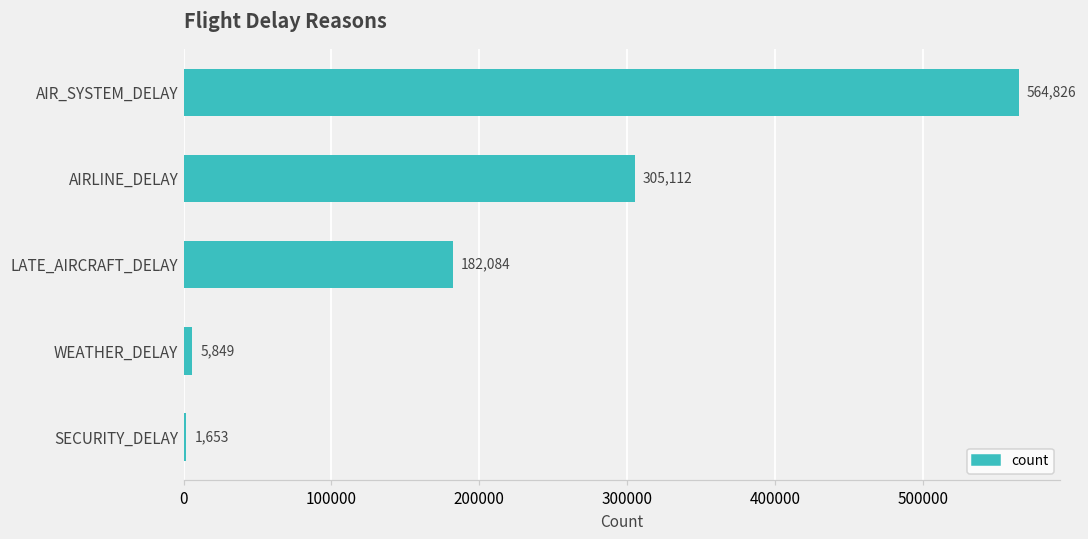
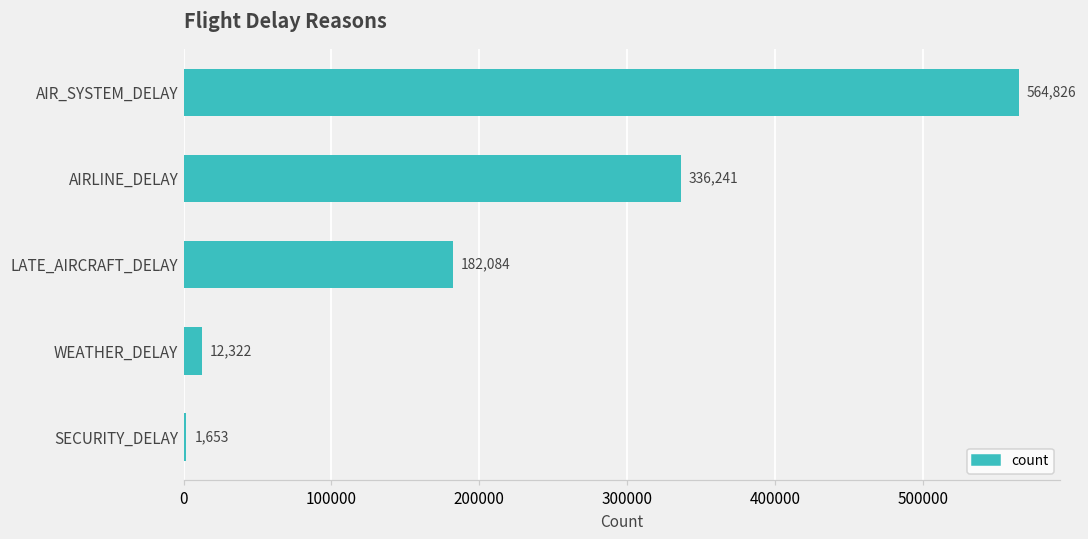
  {
    "AIR_SYSTEM_DELAY": "564,826",
-   "AIRLINE_DELAY": "305,112",
+   "AIRLINE_DELAY": "336,241",
    "LATE_AIRCRAFT_DELAY": "182,084",
-   "WEATHER_DELAY": "5,849",
+   "WEATHER_DELAY": "12,322",
    "SECURITY_DELAY": "1,653"
  }
